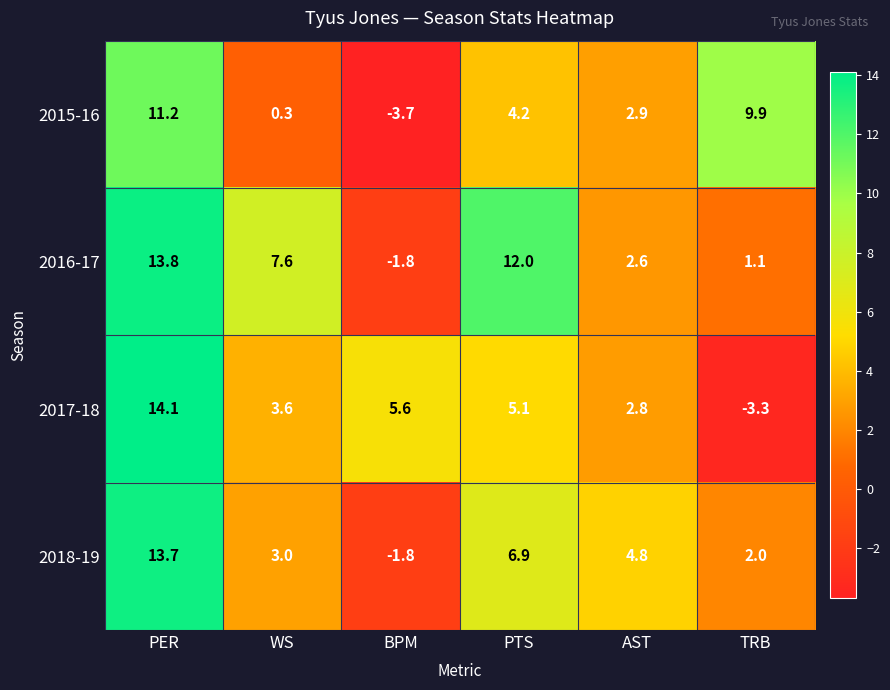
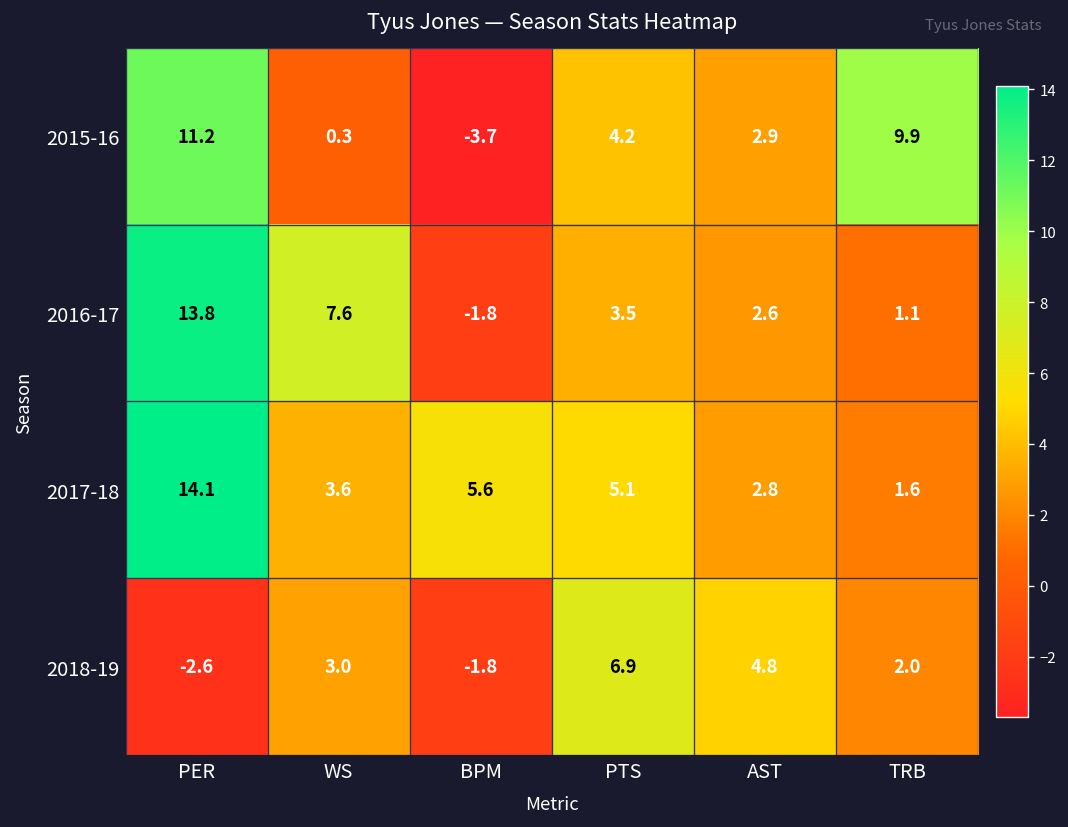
  {
    "2015-16": {
      "PER": 11.2,
      "WS": 0.3,
      "BPM": -3.7,
      "PTS": 4.2,
      "AST": 2.9,
      "TRB": 9.9
    },
    "2016-17": {
      "PER": 13.8,
      "WS": 7.6,
      "BPM": -1.8,
-     "PTS": 12.0,
+     "PTS": 3.5,
      "AST": 2.6,
      "TRB": 1.1
    },
    "2017-18": {
      "PER": 14.1,
      "WS": 3.6,
      "BPM": 5.6,
      "PTS": 5.1,
      "AST": 2.8,
-     "TRB": -3.3
+     "TRB": 1.6
    },
    "2018-19": {
-     "PER": 13.7,
+     "PER": -2.6,
      "WS": 3.0,
      "BPM": -1.8,
      "PTS": 6.9,
      "AST": 4.8,
      "TRB": 2.0
    }
  }
